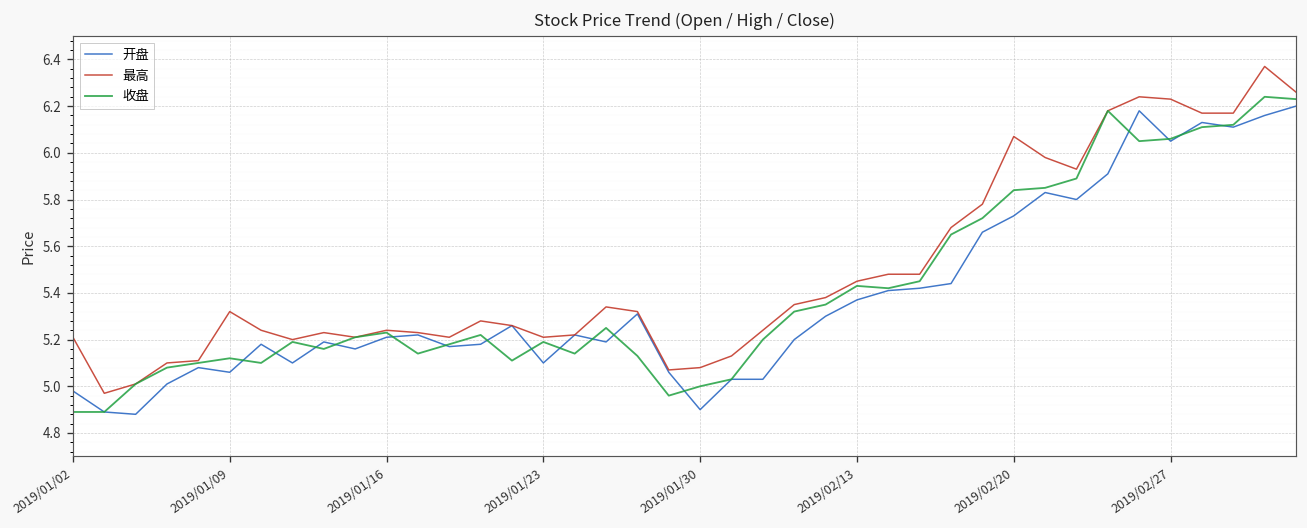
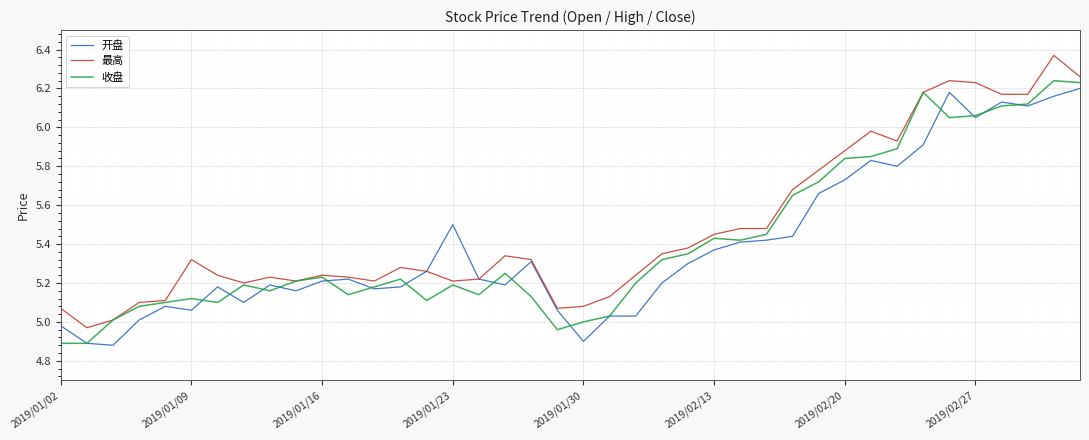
  {
    "开盘": {
      "2019/01/02": 4.98,
      "2019/01/09": 5.06,
      "2019/01/16": 5.2,
-     "2019/01/23": 5.1,
+     "2019/01/23": 5.5,
      "2019/01/30": 4.9,
      "2019/02/13": 5.37,
      "2019/02/20": 5.73
    },
    "最高": {
-     "2019/01/02": 5.21,
+     "2019/01/02": 5.07,
      "2019/01/09": 5.32,
      "2019/01/23": 5.21,
      "2019/01/30": 5.08,
      "2019/02/13": 5.45,
-     "2019/02/20": 6.07,
+     "2019/02/20": 5.88,
      "2019/02/27": 6.23
    },
    "收盘": {
      "2019/01/02": 4.89,
      "2019/01/09": 5.12,
      "2019/01/23": 5.19,
      "2019/01/30": 5.00,
      "2019/02/13": 5.43,
      "2019/02/20": 5.84
    }
  }
